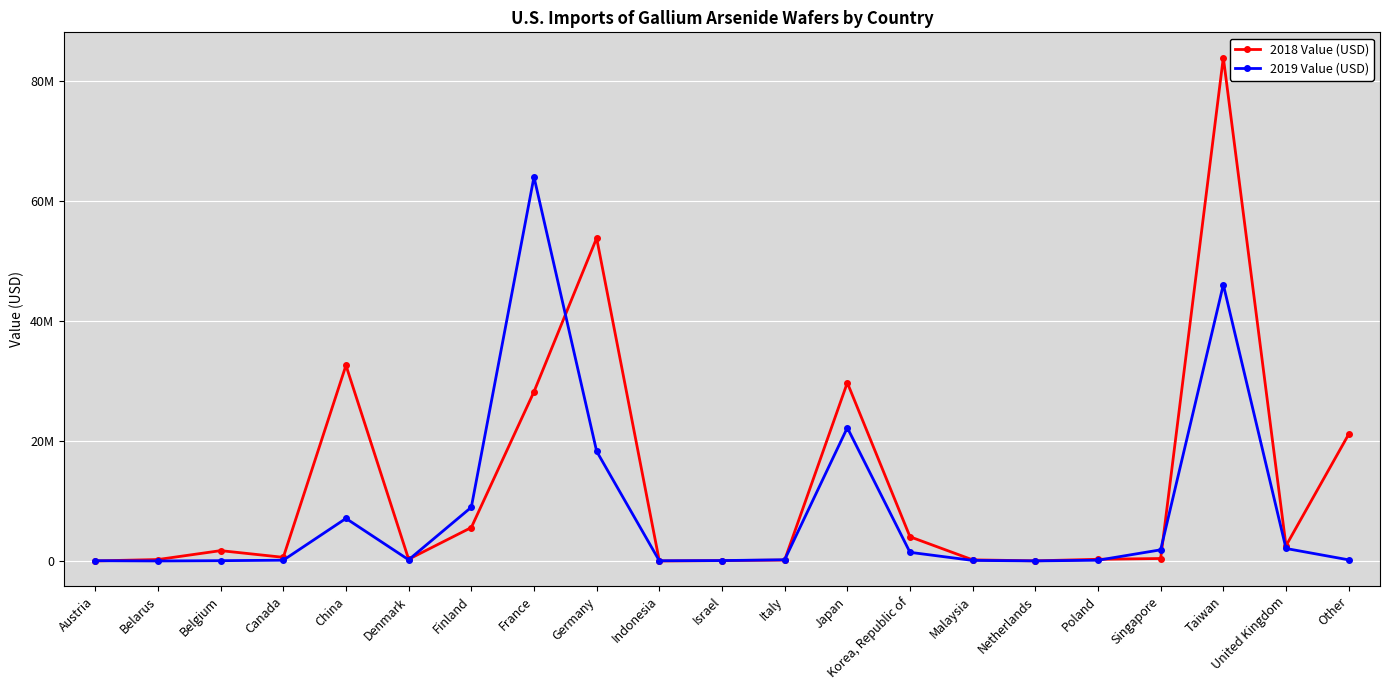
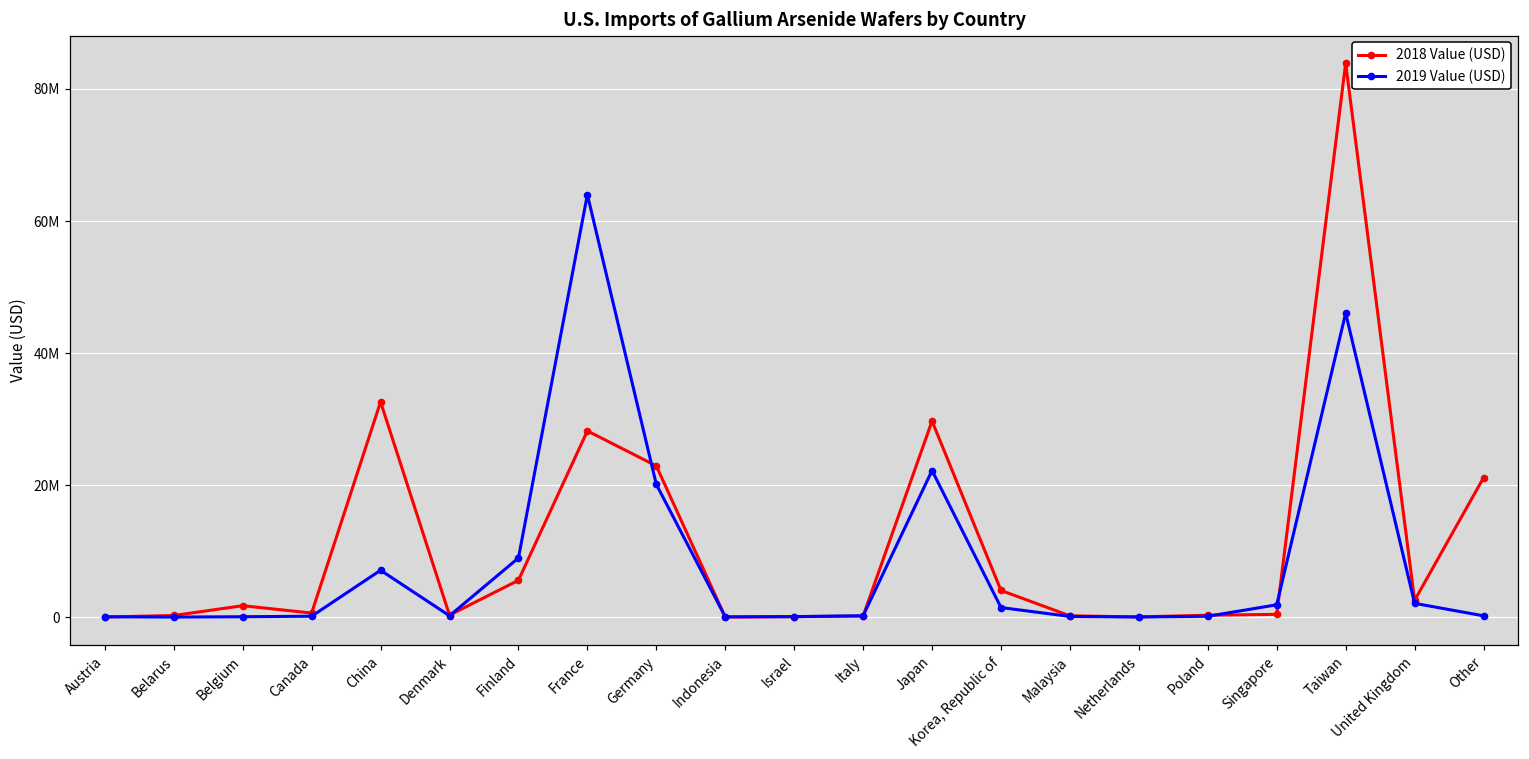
  {
    "2018 Value (USD)": {
      "Belgium": 2000000,
      "Canada": 1000000,
      "China": 33000000,
      "Finland": 6000000,
      "France": 28000000,
-     "Germany": 54000000,
+     "Germany": 23000000,
      "Japan": 30000000,
      "Korea, Republic of": 4000000,
      "Singapore": 0,
      "Taiwan": 84000000,
      "United Kingdom": 3000000,
      "Other": 21000000
    },
    "2019 Value (USD)": {
      "Belgium": 0,
      "Canada": 0,
      "China": 7000000,
      "Finland": 9000000,
      "France": 64000000,
-     "Germany": 18000000,
+     "Germany": 20000000,
      "Japan": 22000000,
      "Korea, Republic of": 1000000,
      "Singapore": 2000000,
      "Taiwan": 46000000,
      "United Kingdom": 2000000,
      "Other": 0
    }
  }
